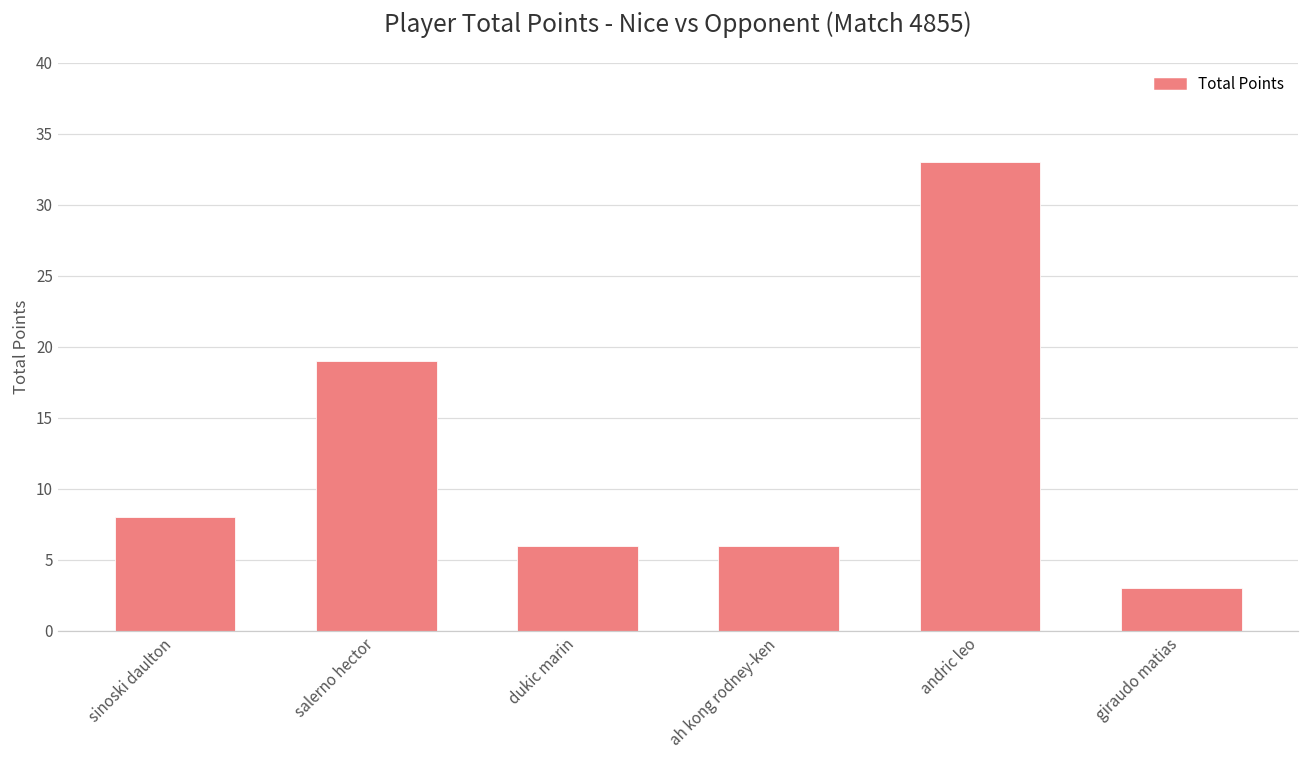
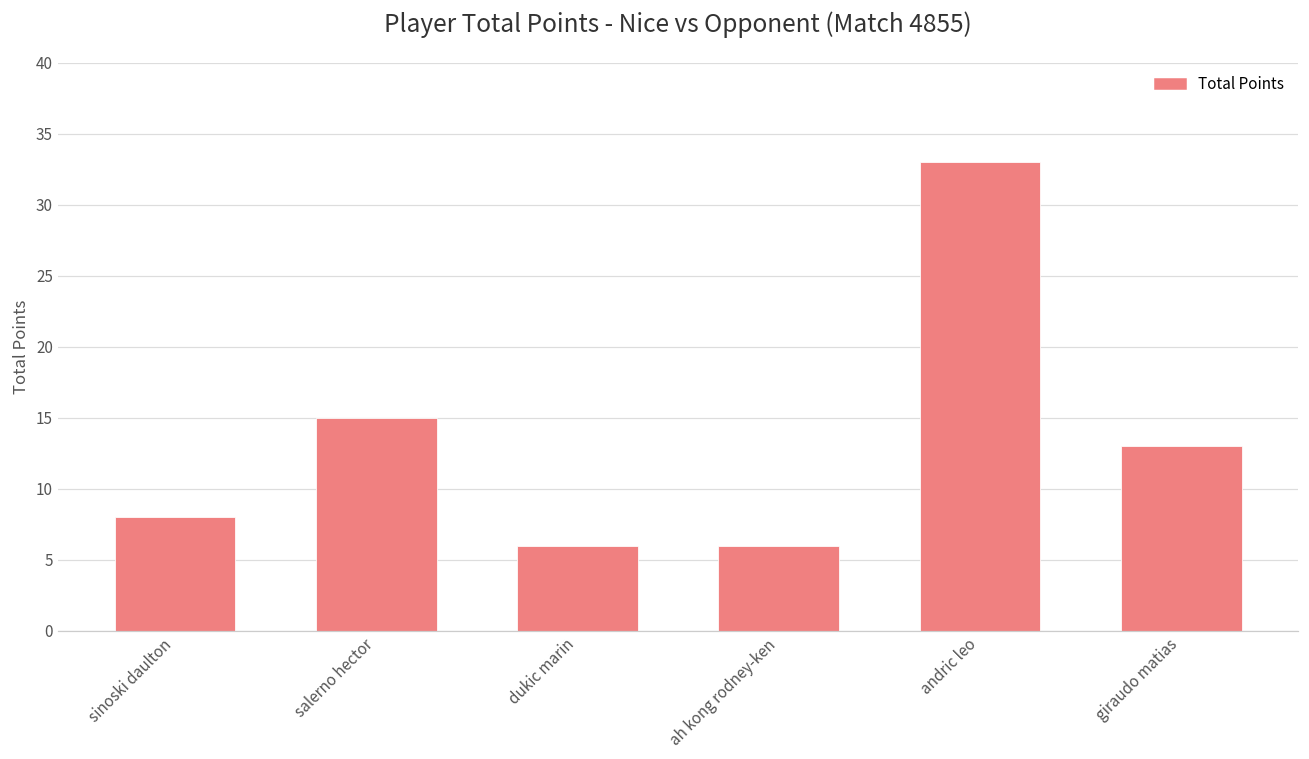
  {
    "sinoski daulton": 8,
-   "salerno hector": 19,
+   "salerno hector": 15,
    "dukic marin": 6,
    "ah kong rodney-ken": 6,
    "andric leo": 33,
-   "giraudo matias": 3
+   "giraudo matias": 13
  }
